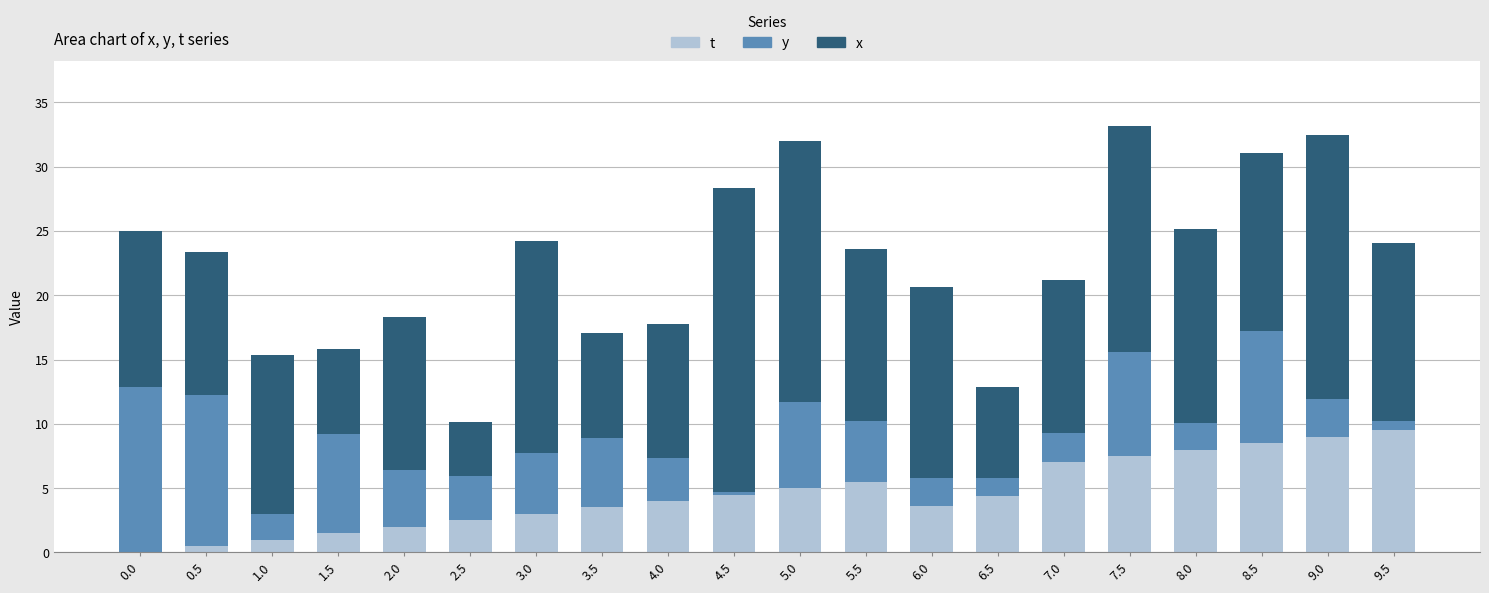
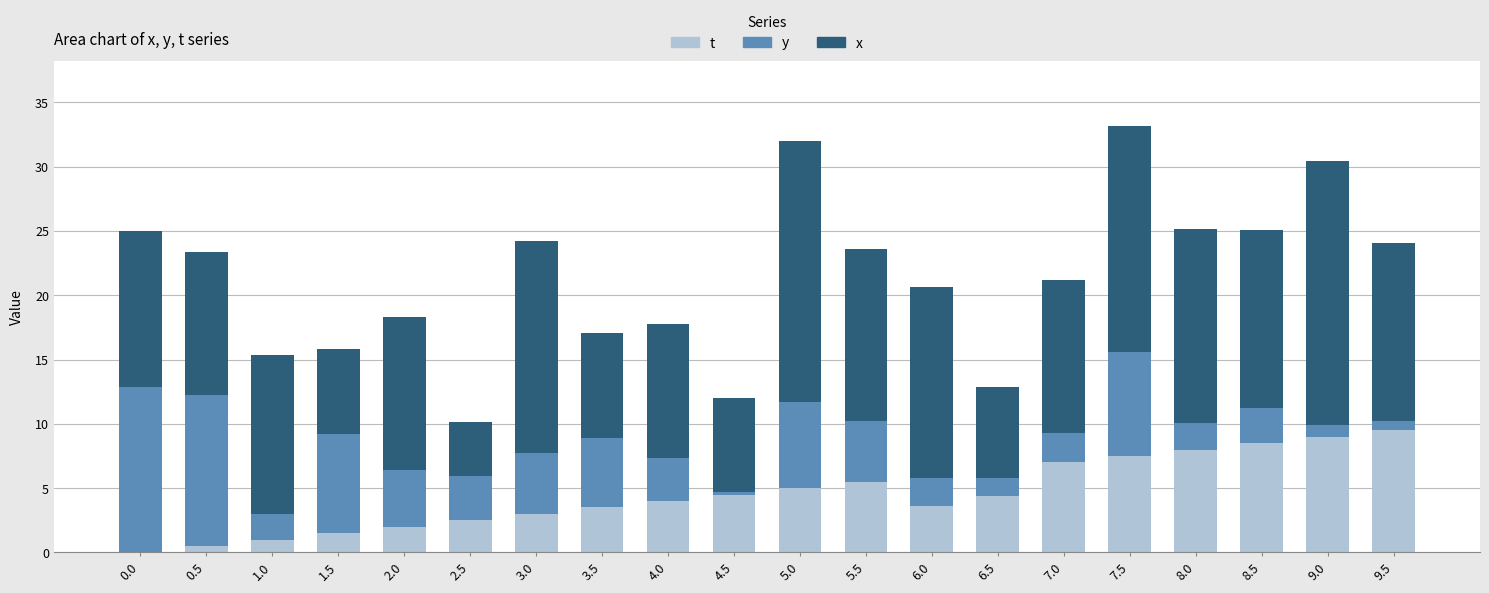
  {
    "t": {
      "0.0": 0.0,
      "0.5": 0.5,
      "1.0": 1.0,
      "1.5": 1.5,
      "2.0": 2.0,
      "2.5": 2.5,
      "3.0": 3.0,
      "3.5": 3.5,
      "4.0": 4.0,
      "4.5": 4.5,
      "5.0": 5.0,
      "5.5": 5.5,
      "6.0": 3.6,
      "6.5": 4.4,
      "7.0": 7.0,
      "7.5": 7.5,
      "8.0": 8.0,
      "8.5": 8.5,
      "9.0": 9.0,
      "9.5": 9.5
    },
    "y": {
      "0.0": 12.9,
      "0.5": 11.7,
      "1.0": 2.0,
      "1.5": 7.7,
      "2.0": 4.4,
      "2.5": 3.5,
      "3.0": 4.8,
      "3.5": 5.4,
      "4.0": 3.3,
      "5.0": 6.7,
      "5.5": 4.7,
      "6.0": 2.2,
      "6.5": 1.4,
      "7.0": 2.3,
      "7.5": 8.1,
      "8.0": 2.1,
-     "8.5": 8.7,
-     "9.0": 3.0,
+     "8.5": 2.8,
+     "9.0": 0.9,
      "9.5": 0.8
    },
    "x": {
      "0.0": 12.1,
      "0.5": 11.1,
      "1.0": 12.4,
      "1.5": 6.6,
      "2.0": 11.9,
      "2.5": 4.2,
      "3.0": 16.5,
      "3.5": 8.2,
      "4.0": 10.5,
-     "4.5": 23.7,
+     "4.5": 7.3,
      "5.0": 20.3,
      "5.5": 13.4,
      "6.0": 14.8,
      "6.5": 7.0,
      "7.0": 11.9,
      "7.5": 17.6,
      "8.0": 15.0,
      "8.5": 13.8,
      "9.0": 20.5,
      "9.5": 13.8
    }
  }
